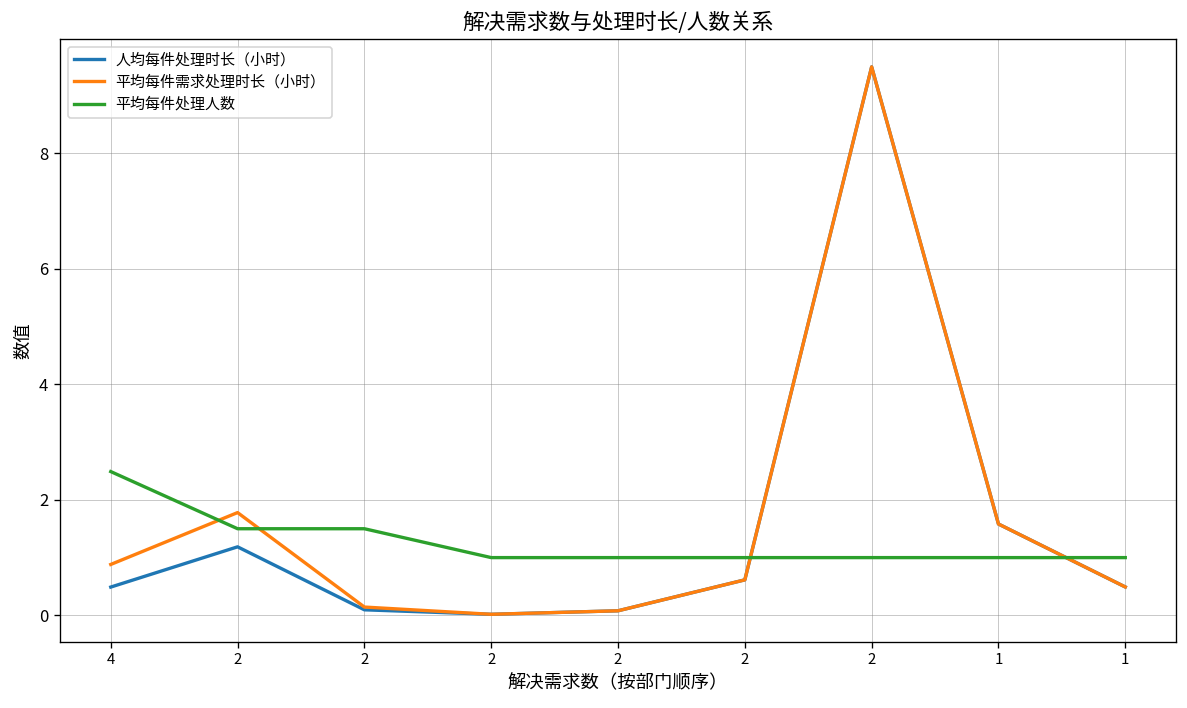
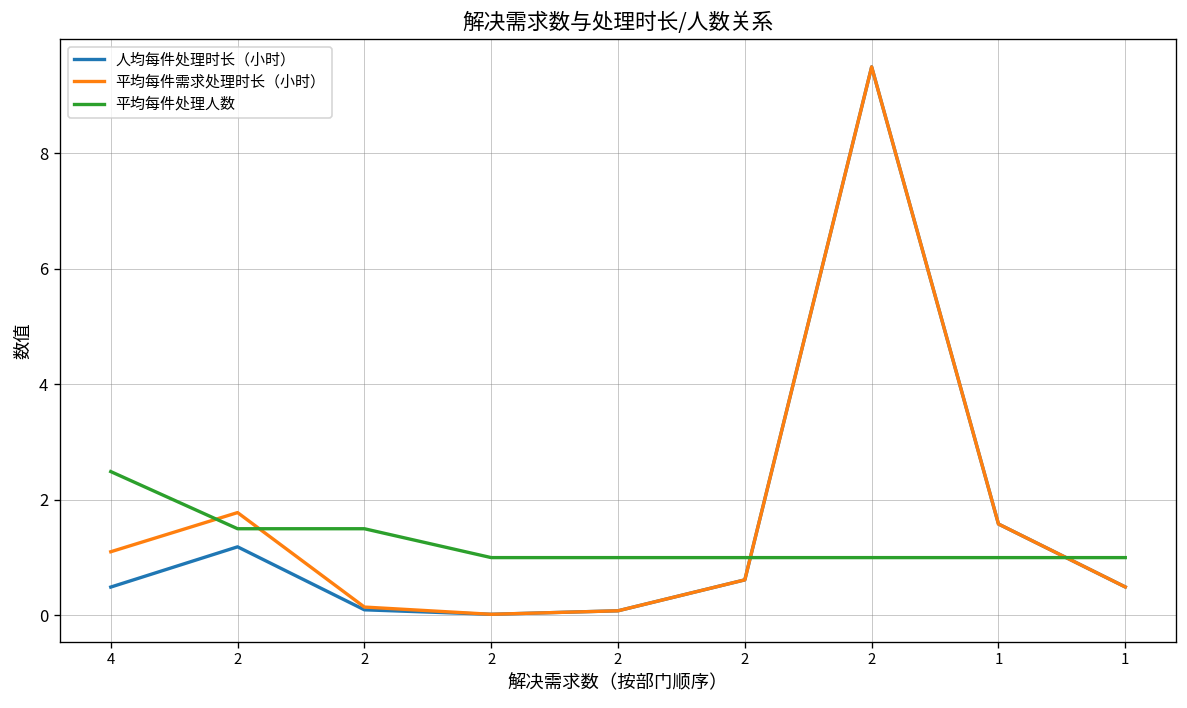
  {
    "人均每件处理时长（小时）": {
      "4": 0.5
    },
    "平均每件需求处理时长（小时）": {
-     "4": 0.9
+     "4": 1.1
    },
    "平均每件处理人数": {
      "4": 2.5
    }
  }
